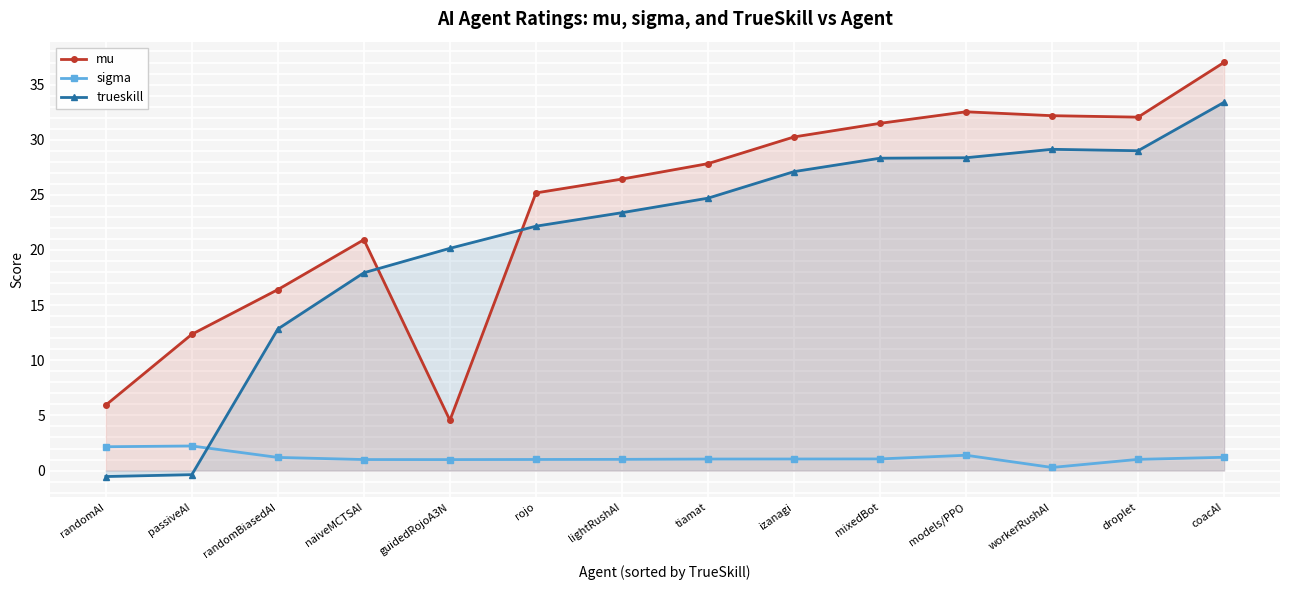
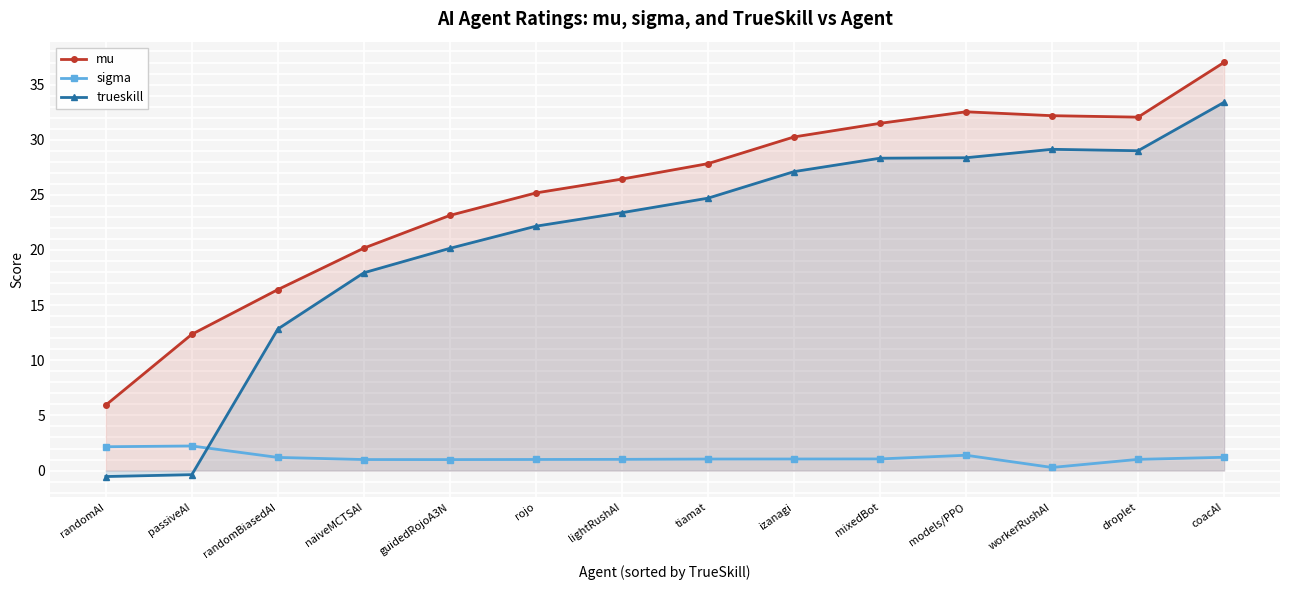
  {
    "mu": {
      "randomAI": 5.9,
      "passiveAI": 12.4,
      "randomBiasedAI": 16.4,
-     "naiveMCTSAI": 20.9,
-     "guidedRojoA3N": 4.6,
+     "naiveMCTSAI": 20.2,
+     "guidedRojoA3N": 23.1,
      "rojo": 25.2,
      "lightRushAI": 26.4,
      "tiamat": 27.8,
      "izanagi": 30.3,
      "mixedBot": 31.5,
      "models/PPO": 32.5,
      "workerRushAI": 32.2,
      "droplet": 32.0,
      "coacAI": 37.0
    },
    "sigma": {
      "randomAI": 2.2,
      "passiveAI": 2.2,
      "randomBiasedAI": 1.2,
      "naiveMCTSAI": 1.0,
      "guidedRojoA3N": 1.0,
      "rojo": 1.0,
      "lightRushAI": 1.0,
      "tiamat": 1.0,
      "izanagi": 1.0,
      "mixedBot": 1.1,
      "models/PPO": 1.4,
      "workerRushAI": 0.3,
      "droplet": 1.0,
      "coacAI": 1.2
    }
  }
